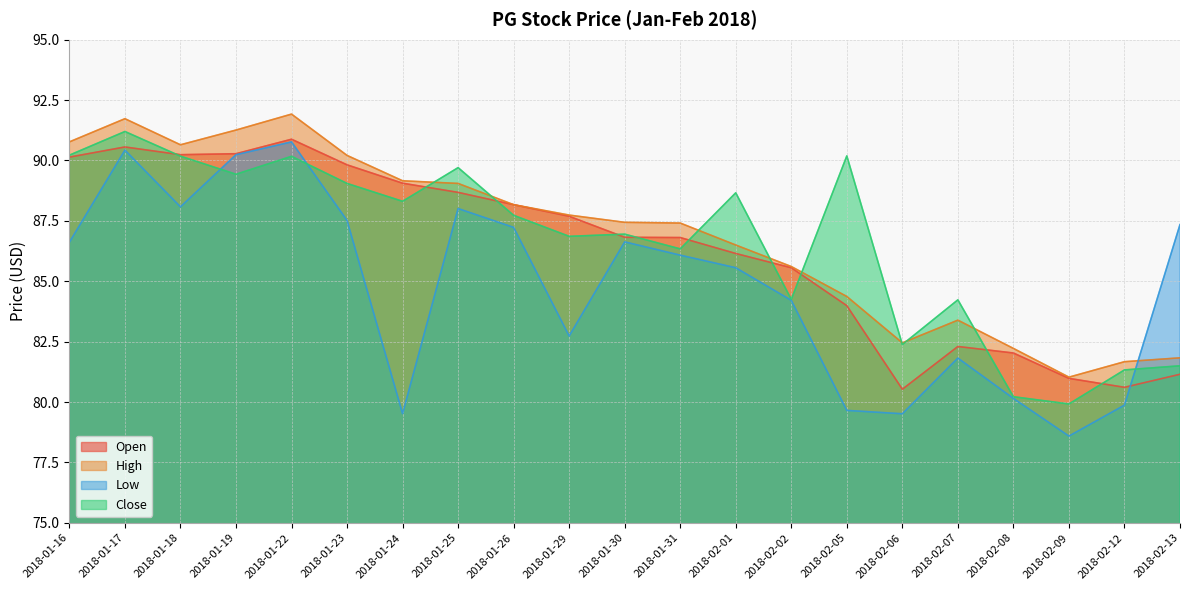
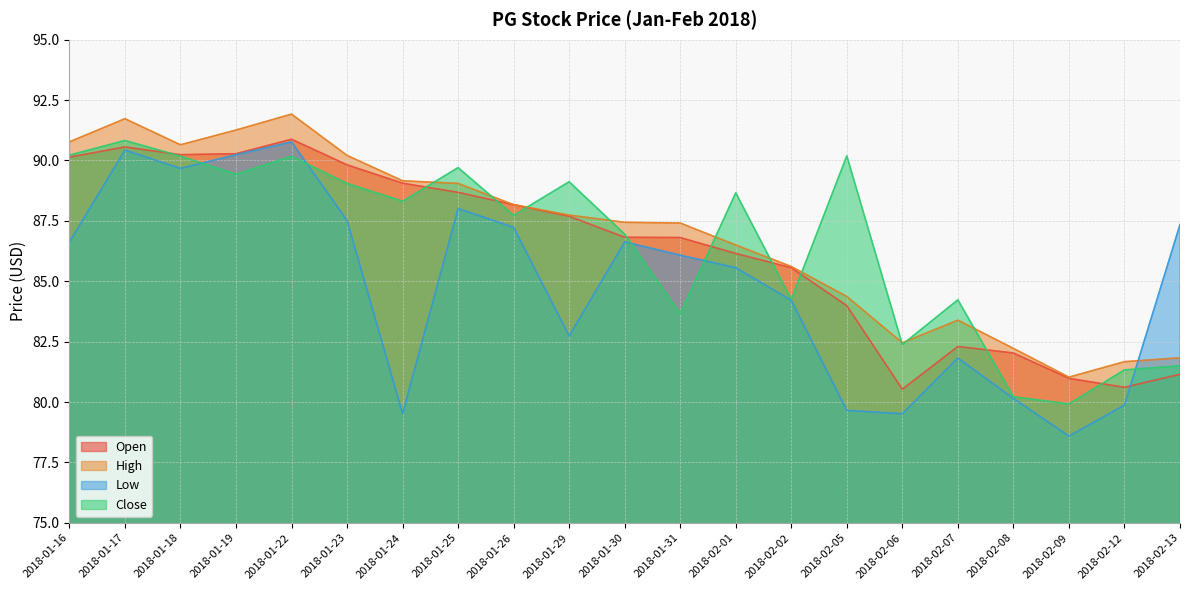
  {
    "Low": {
      "2018-01-16": 86.6,
      "2018-01-17": 90.4,
-     "2018-01-18": 88.1,
+     "2018-01-18": 89.7,
      "2018-01-22": 90.8,
      "2018-01-23": 87.5,
      "2018-01-24": 79.5,
      "2018-01-25": 88.0,
      "2018-01-26": 87.2,
      "2018-01-29": 82.7,
      "2018-01-30": 86.6,
      "2018-01-31": 86.1,
      "2018-02-01": 85.6,
      "2018-02-05": 79.7,
      "2018-02-06": 79.5,
      "2018-02-07": 81.8,
      "2018-02-09": 78.6,
      "2018-02-12": 79.9,
      "2018-02-13": 87.3
    },
    "Close": {
-     "2018-01-17": 91.2,
+     "2018-01-17": 90.8,
      "2018-01-19": 89.4,
      "2018-01-22": 90.2,
      "2018-01-23": 89.1,
      "2018-01-24": 88.3,
      "2018-01-25": 89.7,
      "2018-01-26": 87.7,
-     "2018-01-29": 86.9,
+     "2018-01-29": 89.1,
      "2018-01-30": 86.9,
-     "2018-01-31": 86.3,
+     "2018-01-31": 83.7,
      "2018-02-01": 88.7,
      "2018-02-05": 90.2,
      "2018-02-07": 84.2,
      "2018-02-09": 79.9,
      "2018-02-12": 81.3,
      "2018-02-13": 81.5
    }
  }
